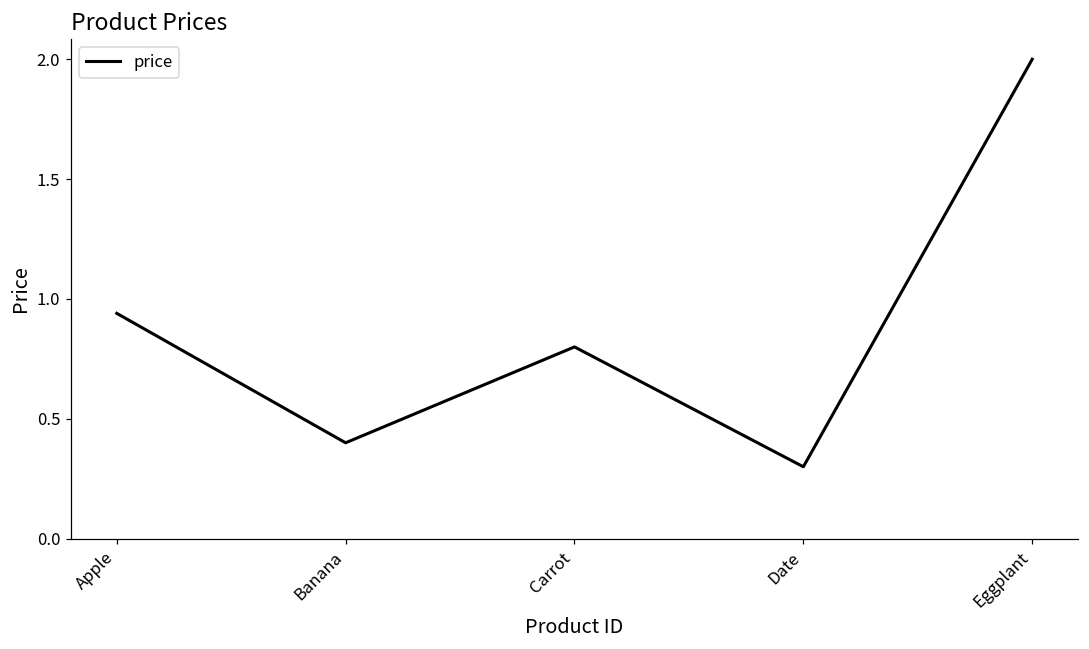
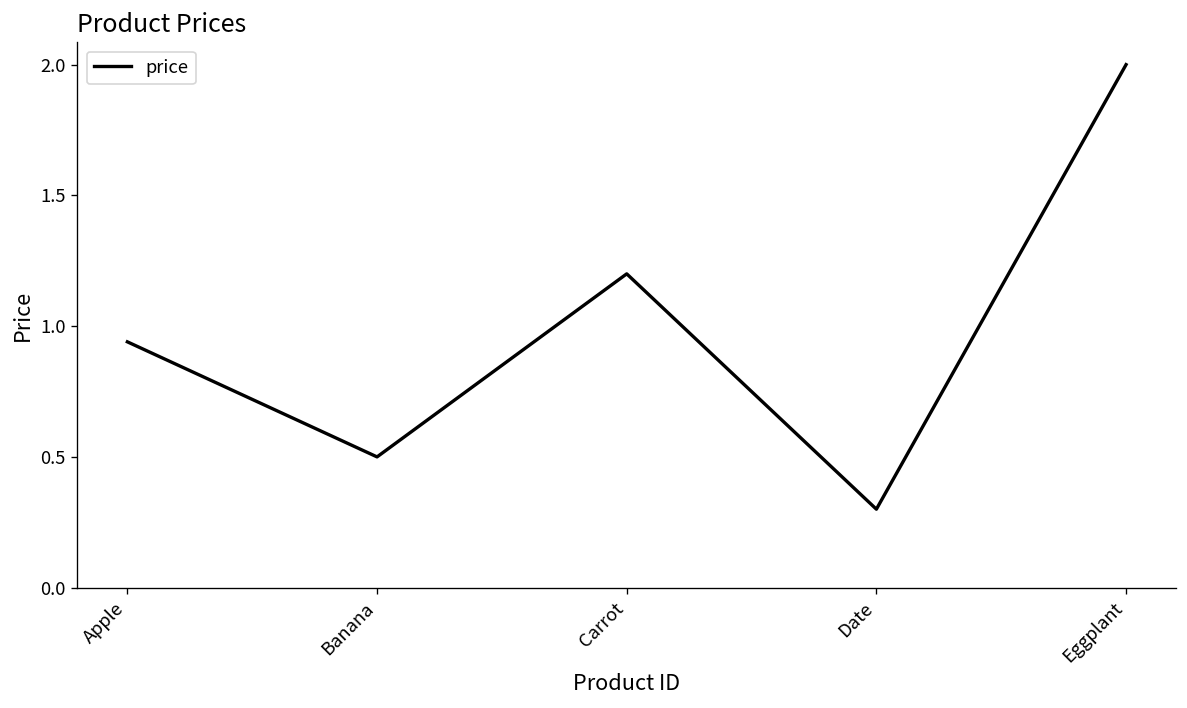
  {
    "Apple": 0.94,
-   "Banana": 0.4,
-   "Carrot": 0.8,
+   "Banana": 0.5,
+   "Carrot": 1.2,
    "Date": 0.3,
    "Eggplant": 2.0
  }
